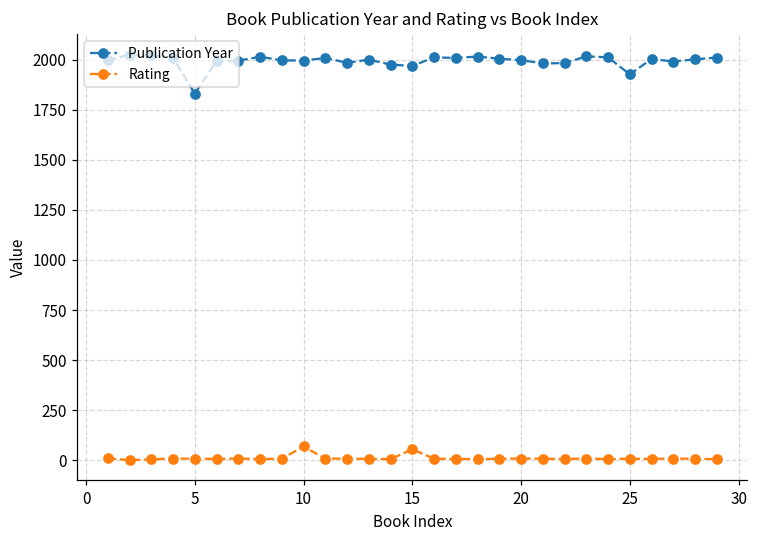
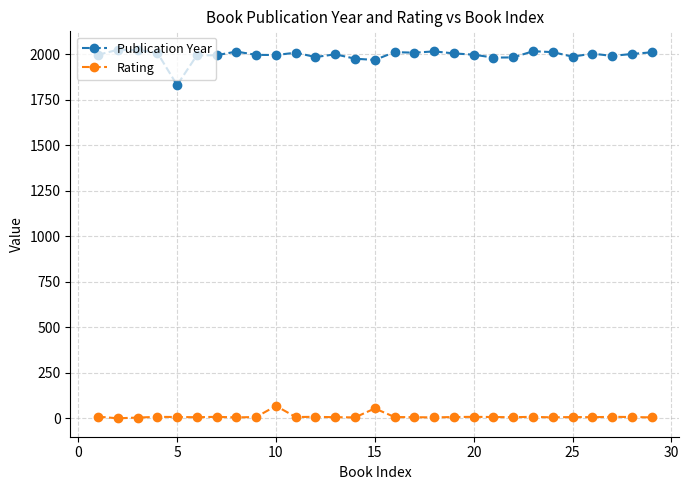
  {
    "Publication Year": {
      "5": 1830,
      "10": 2000,
      "15": 1970,
      "20": 2000,
-     "25": 1930
+     "25": 1990
    },
    "Rating": {
      "5": 10,
      "10": 70,
      "15": 60,
      "20": 10,
      "25": 10
    }
  }
